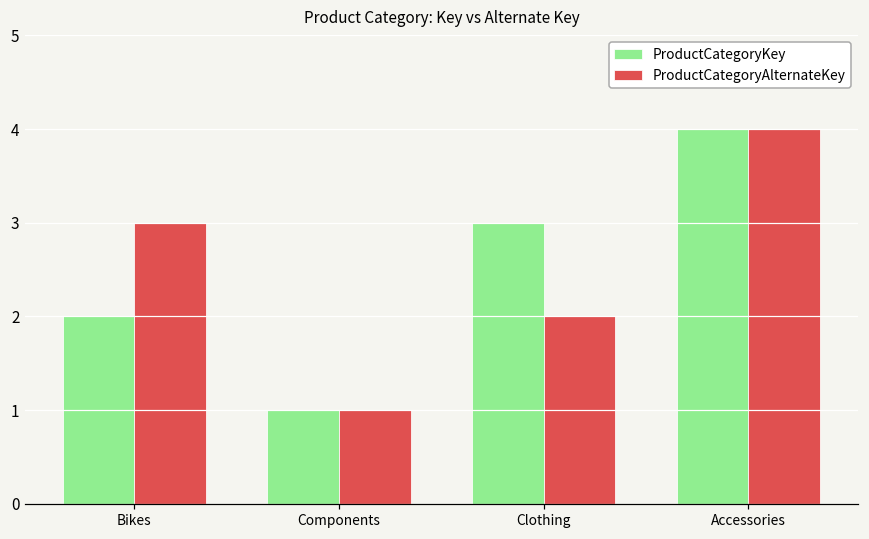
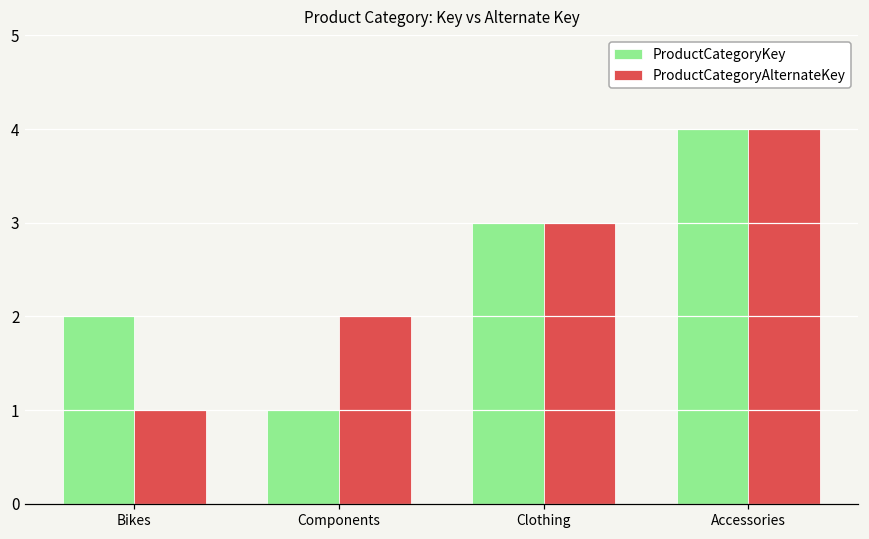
  {
    "ProductCategoryKey": {
      "Bikes": 2,
      "Components": 1,
      "Clothing": 3,
      "Accessories": 4
    },
    "ProductCategoryAlternateKey": {
-     "Bikes": 3,
-     "Components": 1,
-     "Clothing": 2,
+     "Bikes": 1,
+     "Components": 2,
+     "Clothing": 3,
      "Accessories": 4
    }
  }
